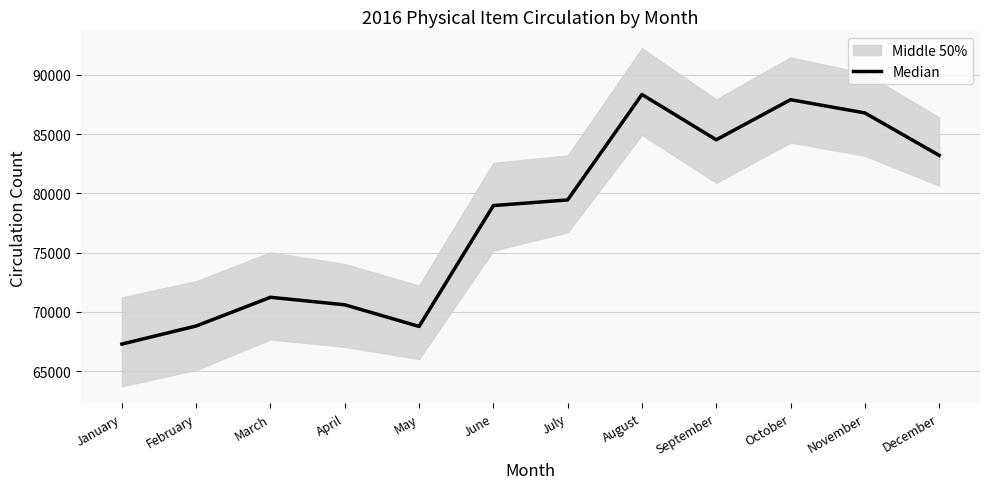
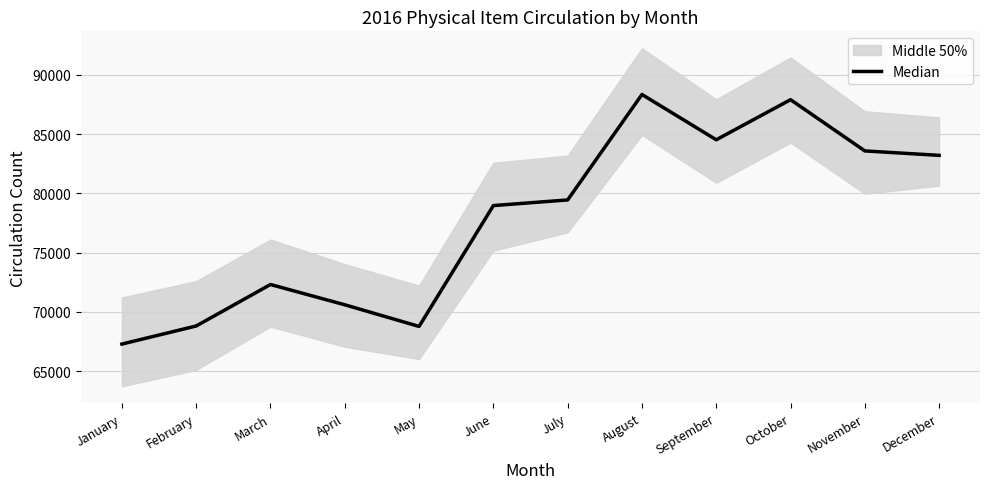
  {
    "Median": {
      "January": 67300,
      "February": 68800,
-     "March": 71200,
+     "March": 72300,
      "April": 70600,
      "May": 68800,
      "June": 79000,
      "July": 79400,
      "August": 88300,
      "September": 84500,
      "October": 87900,
-     "November": 86800,
+     "November": 83600,
      "December": 83200
    }
  }
